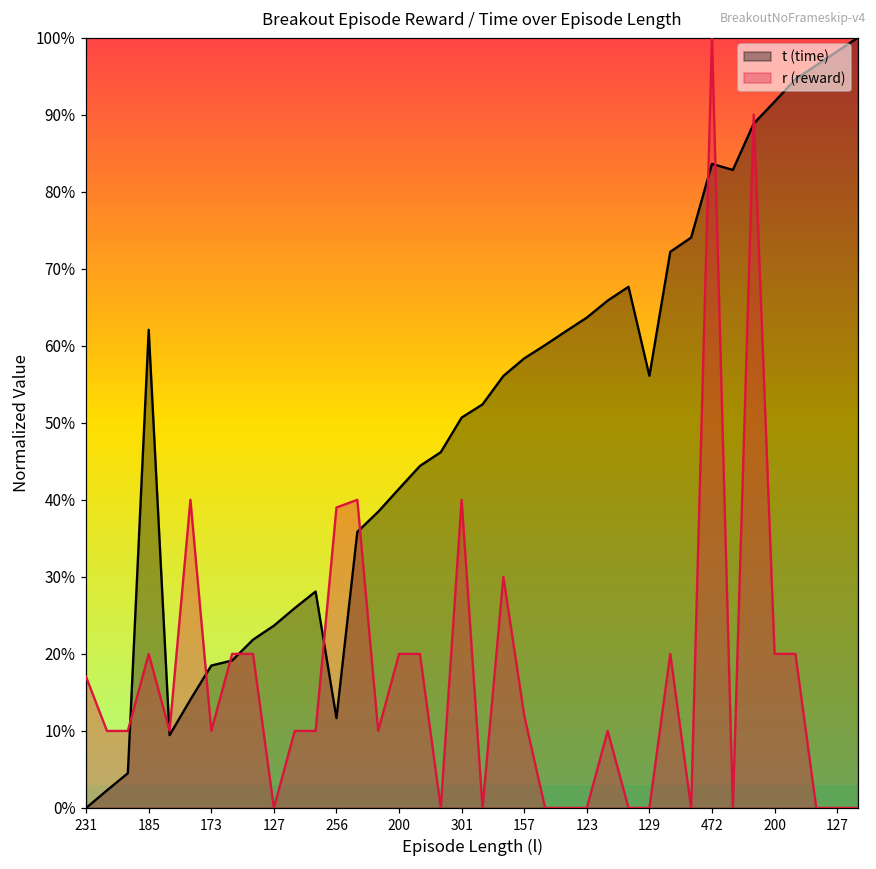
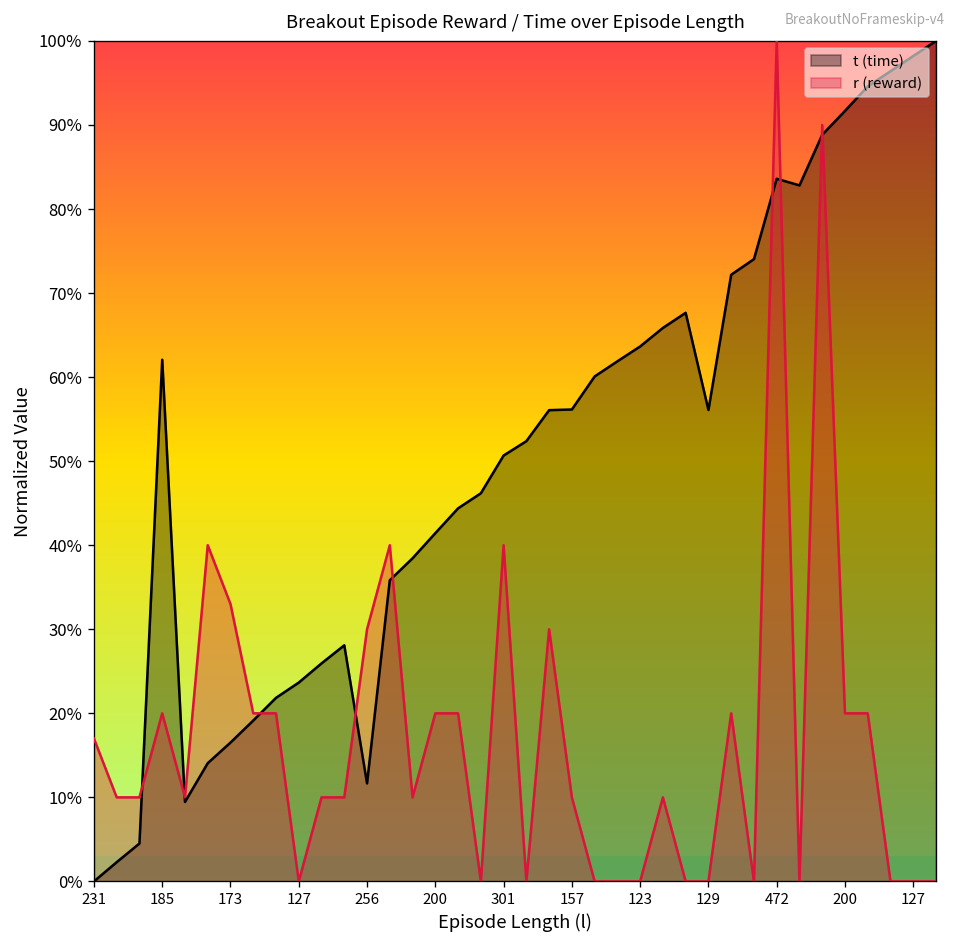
  {
    "t (time)": {
      "231": "0%",
      "185": "62%",
-     "173": "18%",
+     "173": "17%",
      "256": "12%",
      "301": "51%",
-     "157": "58%",
+     "157": "56%",
      "123": "64%",
      "129": "56%",
      "472": "84%"
    },
    "r (reward)": {
      "231": "17%",
      "185": "20%",
-     "173": "10%",
-     "256": "39%",
+     "173": "33%",
+     "256": "30%",
      "301": "40%",
-     "157": "12%",
+     "157": "10%",
      "123": "0%",
      "129": "0%",
      "472": "100%"
    }
  }
